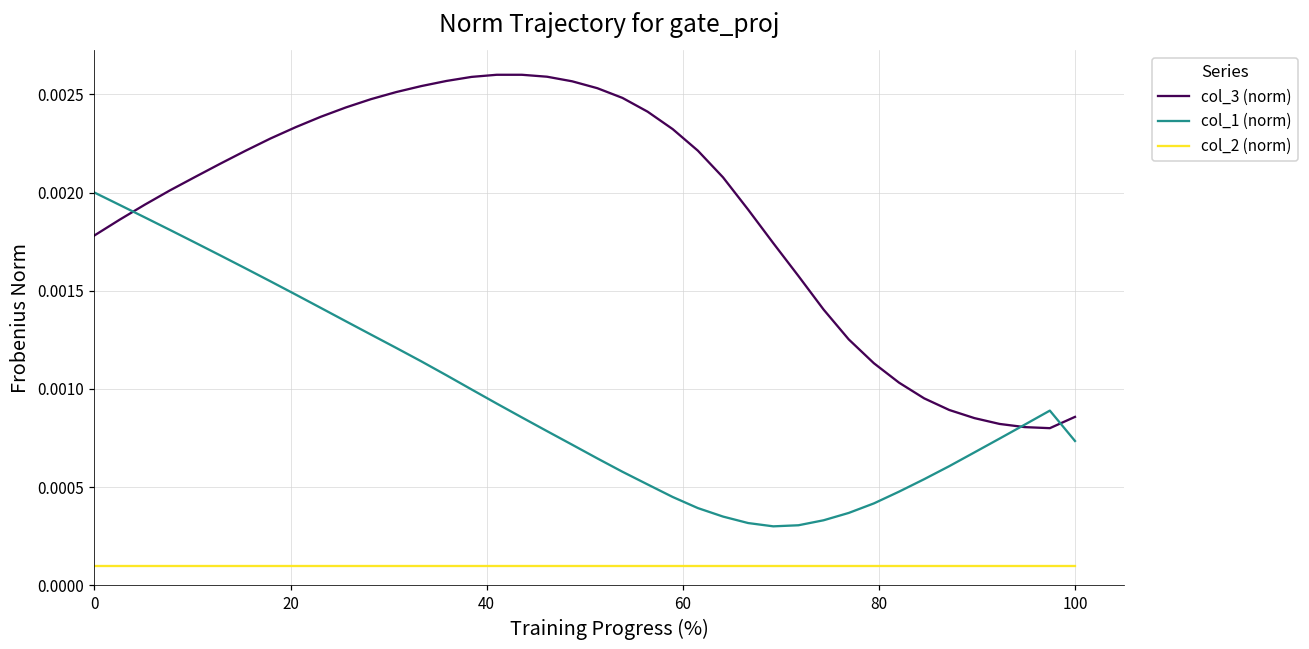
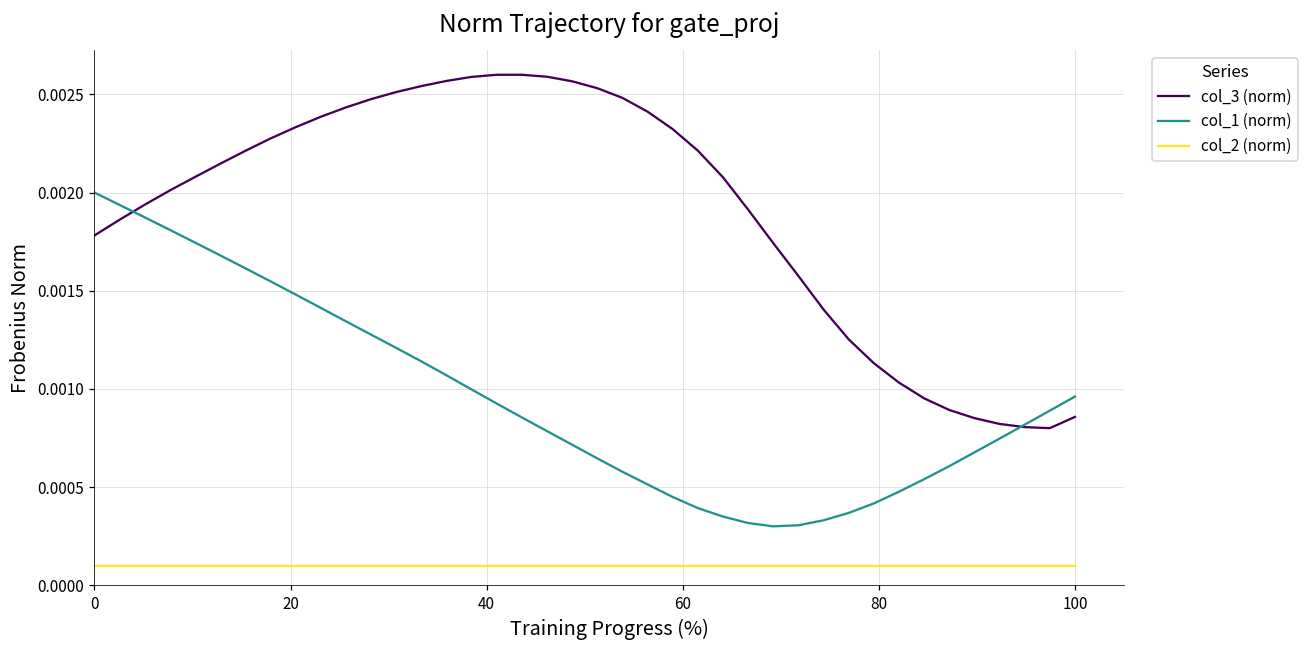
  {
    "col_3 (norm)": {
      "0": 0.00178,
      "100": 0.00086
    },
    "col_1 (norm)": {
      "0": 0.00200,
-     "100": 0.00073
+     "100": 0.00096
    },
    "col_2 (norm)": {
      "0": 0.00010,
      "100": 0.00010
    }
  }
